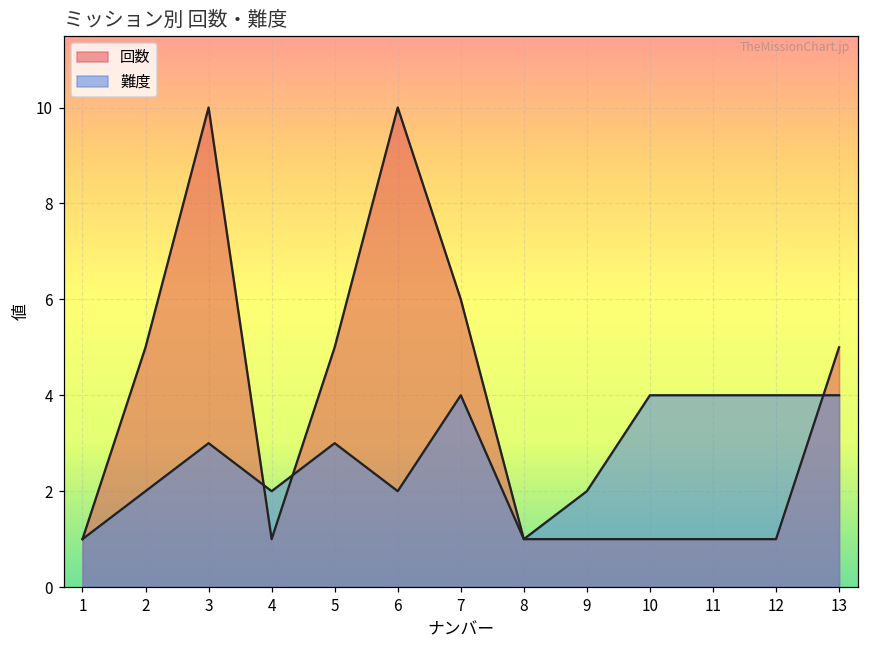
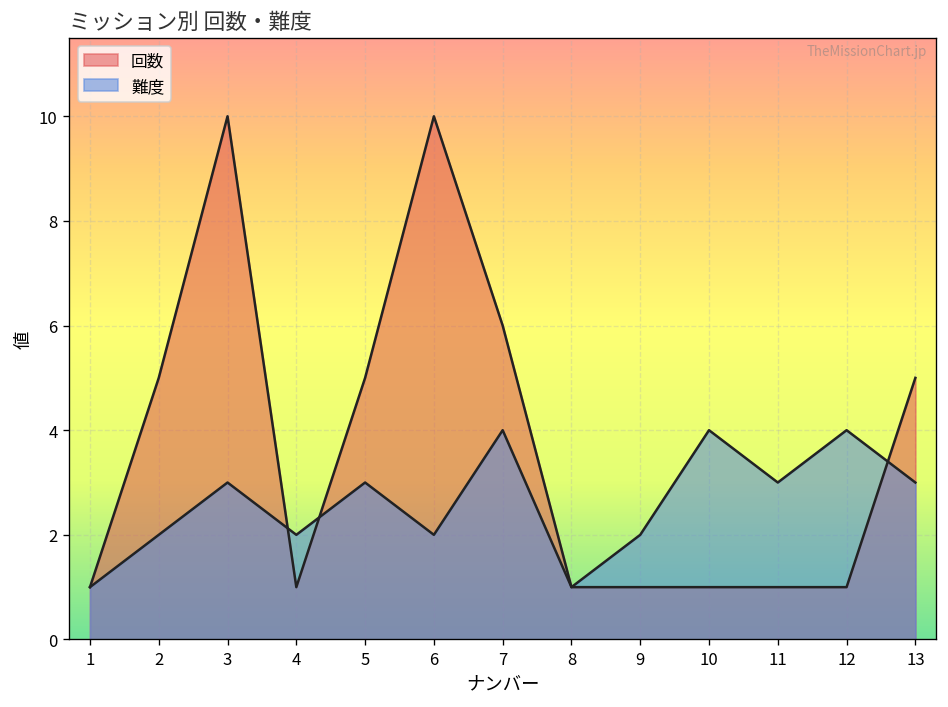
  {
    "回数": {
      "2": 5,
      "3": 10,
      "4": 1,
      "5": 5,
      "6": 10,
      "7": 6,
      "9": 1,
      "10": 1,
      "11": 1,
      "12": 1,
      "13": 5
    },
    "難度": {
      "2": 2,
      "3": 3,
      "4": 2,
      "5": 3,
      "6": 2,
      "7": 4,
      "9": 2,
      "10": 4,
-     "11": 4,
+     "11": 3,
      "12": 4,
-     "13": 4
+     "13": 3
    }
  }
